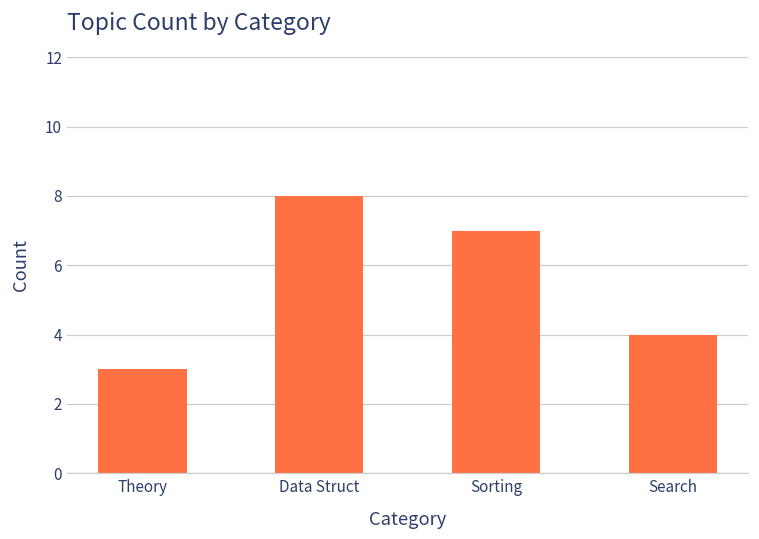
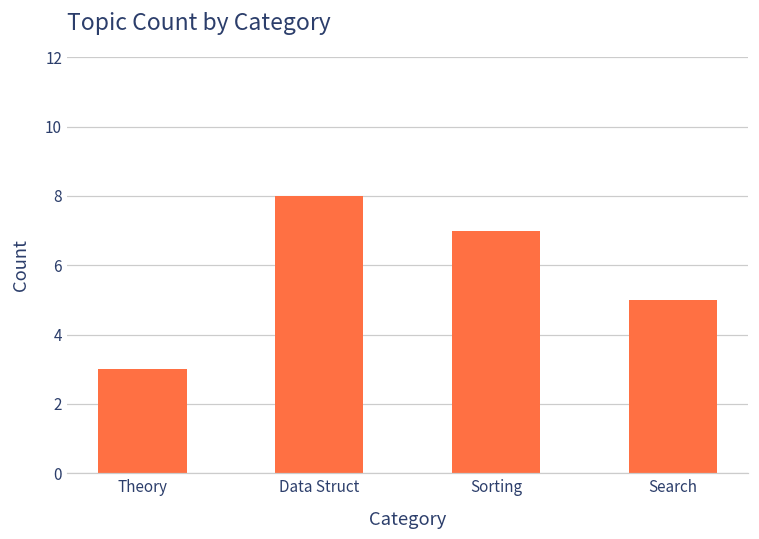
  {
    "Theory": 3,
    "Data Struct": 8,
    "Sorting": 7,
-   "Search": 4
+   "Search": 5
  }
